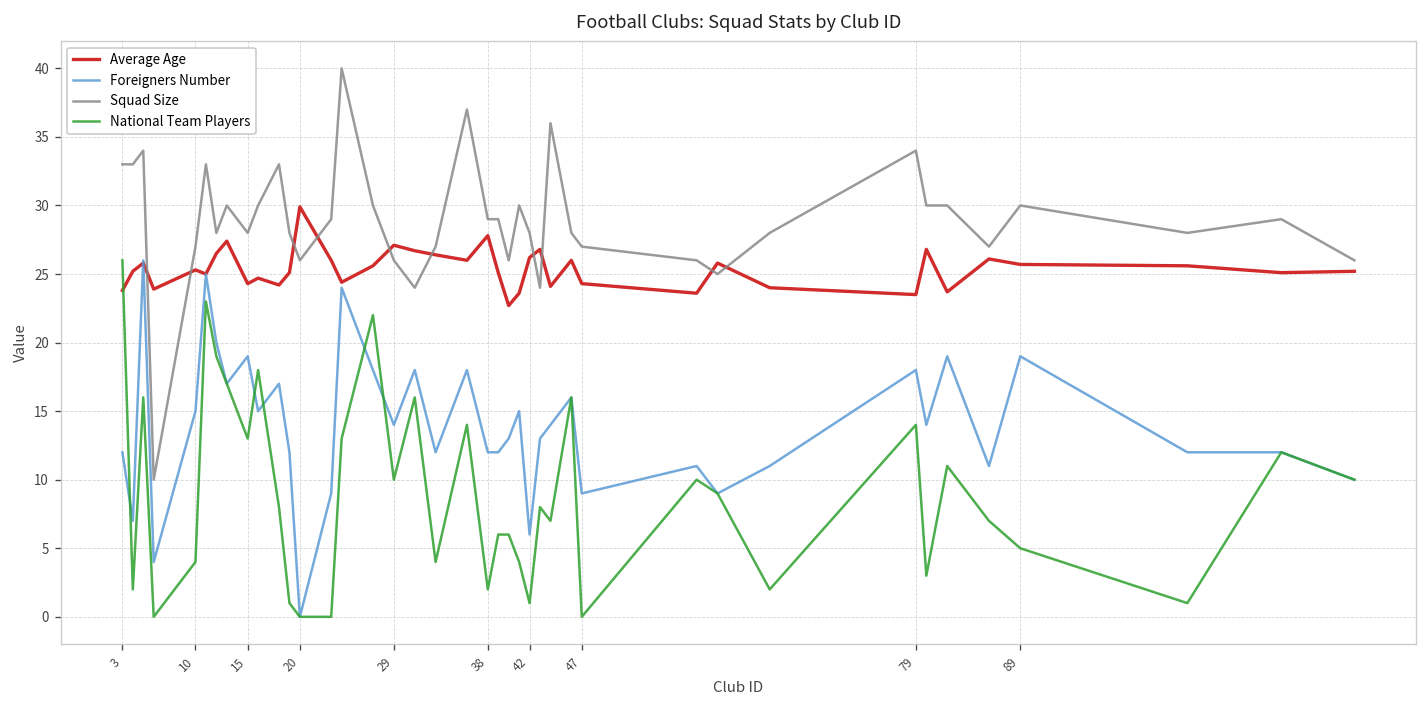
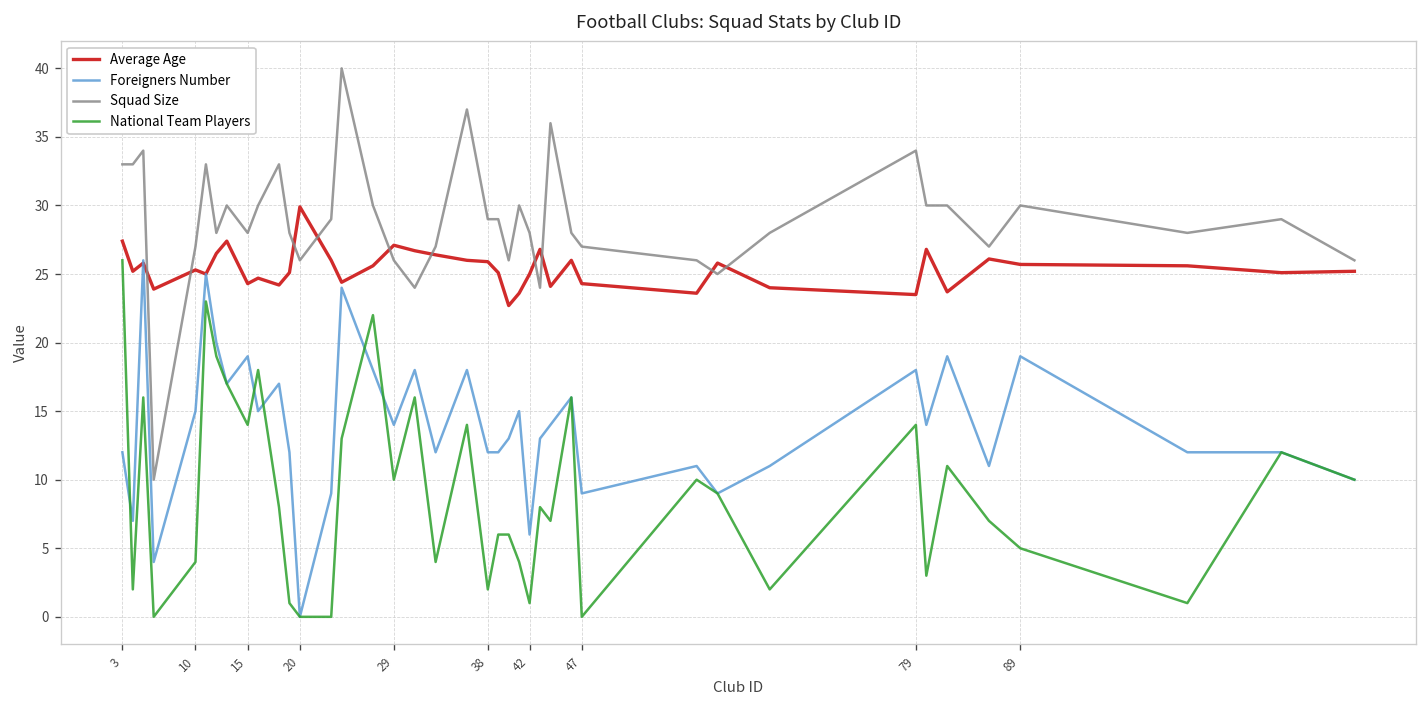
  {
    "Average Age": {
-     "3": 23.8,
+     "3": 27.4,
      "10": 25.3,
      "15": 24.3,
      "20": 29.9,
      "29": 27.1,
-     "38": 27.8,
-     "42": 26.2,
+     "38": 25.9,
+     "42": 25.0,
      "47": 24.3,
      "79": 23.5,
      "89": 25.7
    },
    "Foreigners Number": {
      "3": 12.0,
      "10": 15.0,
      "15": 19.0,
      "29": 14.0,
      "38": 12.0,
      "42": 6.0,
      "47": 9.0,
      "79": 18.0,
      "89": 19.0
    },
    "Squad Size": {
      "3": 33.0,
      "10": 27.0,
      "15": 28.0,
      "20": 26.0,
      "29": 26.0,
      "38": 29.0,
      "42": 28.0,
      "47": 27.0,
      "79": 34.0,
      "89": 30.0
    },
    "National Team Players": {
      "3": 26,
      "10": 4,
-     "15": 13,
+     "15": 14,
      "29": 10,
      "38": 2,
      "42": 1,
      "47": 0,
      "79": 14,
      "89": 5
    }
  }
